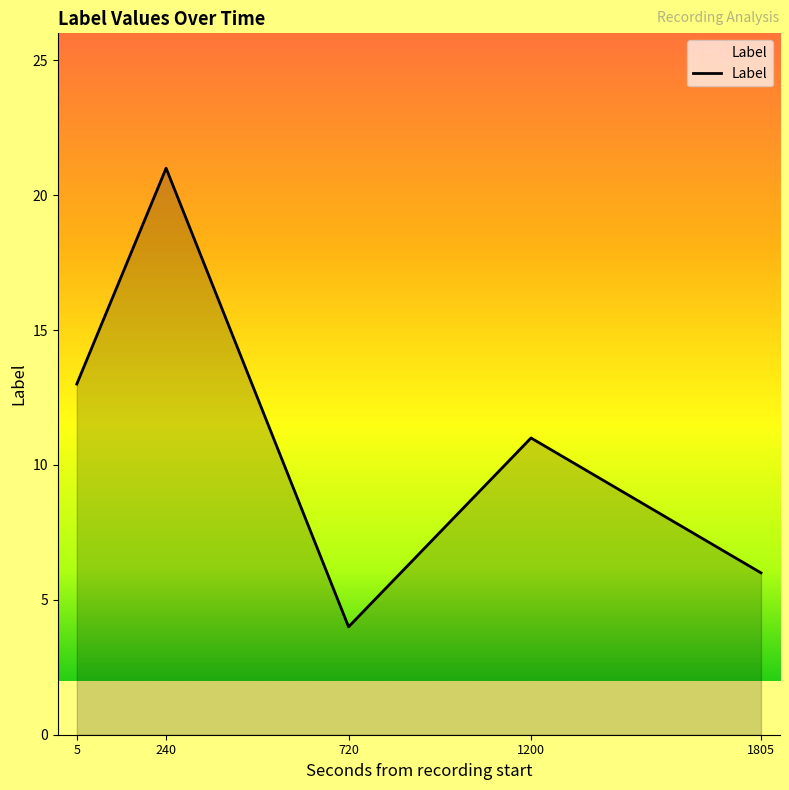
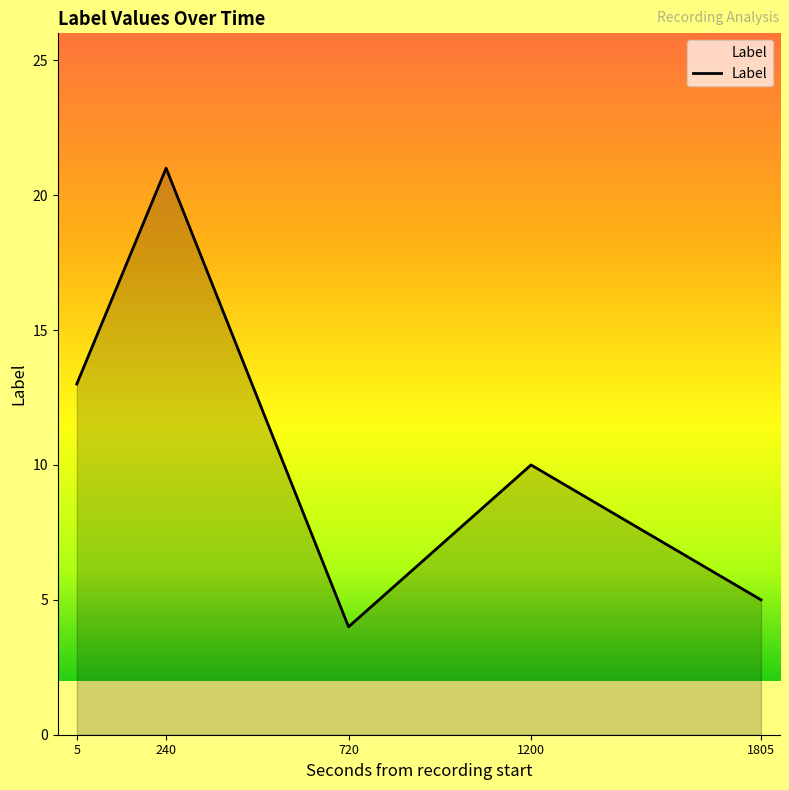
  {
    "5": 13,
    "240": 21,
    "720": 4,
-   "1200": 11,
-   "1805": 6
+   "1200": 10,
+   "1805": 5
  }
